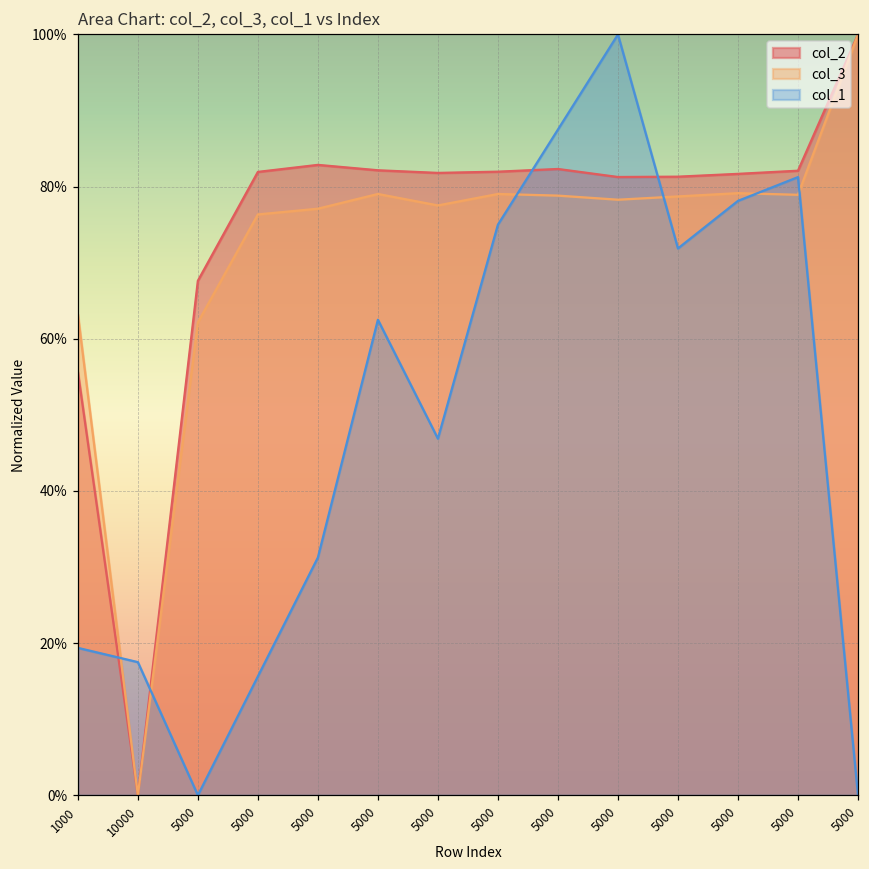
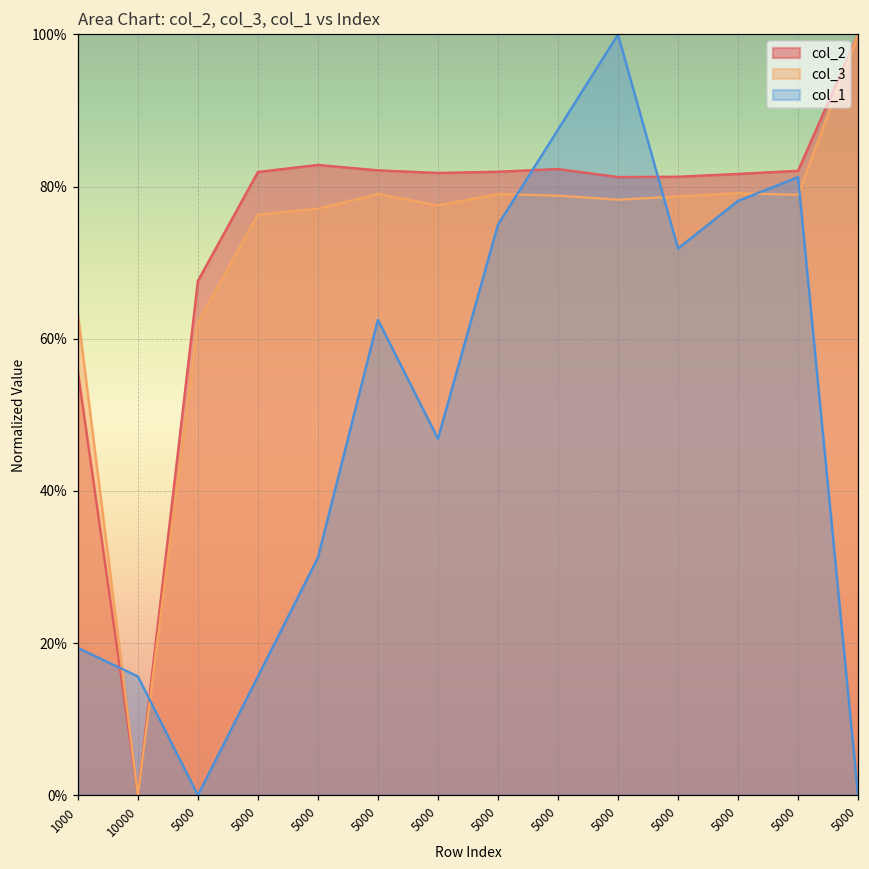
  {
    "col_2": {
      "1000": "56%"
    },
    "col_3": {
      "1000": "63%"
    },
    "col_1": {
      "1000": "19%",
-     "10000": "18%"
+     "10000": "16%"
    }
  }
